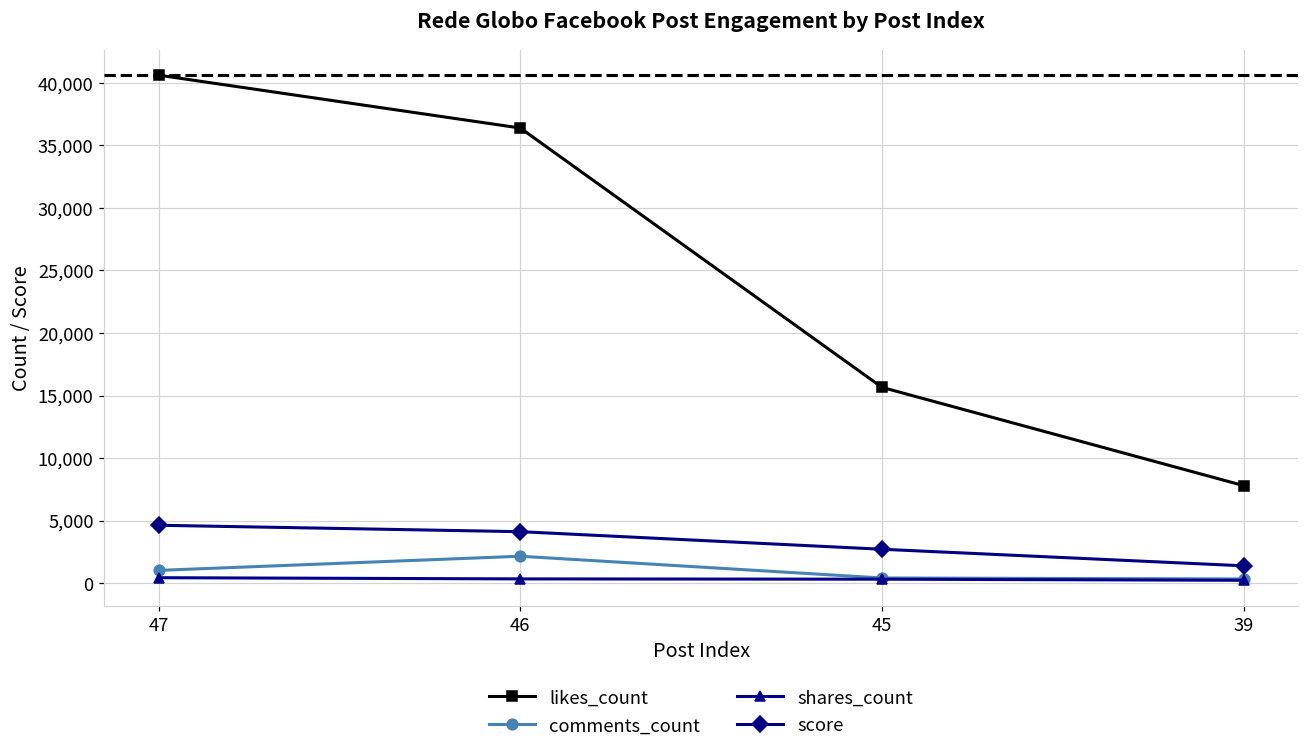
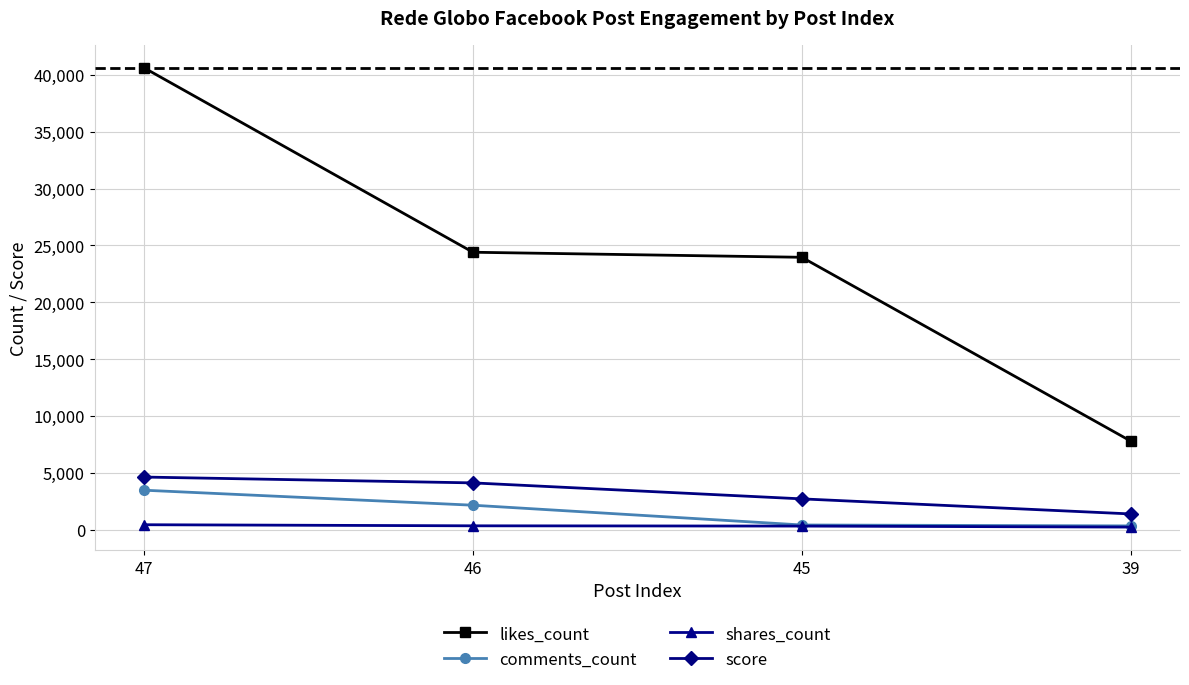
  {
    "likes_count": {
      "47": "40,600",
-     "46": "36,400",
-     "45": "15,700",
+     "46": "24,400",
+     "45": "24,000",
      "39": "7,800"
    },
    "comments_count": {
-     "47": "1,000",
+     "47": "3,500",
      "46": "2,200"
    }
  }
